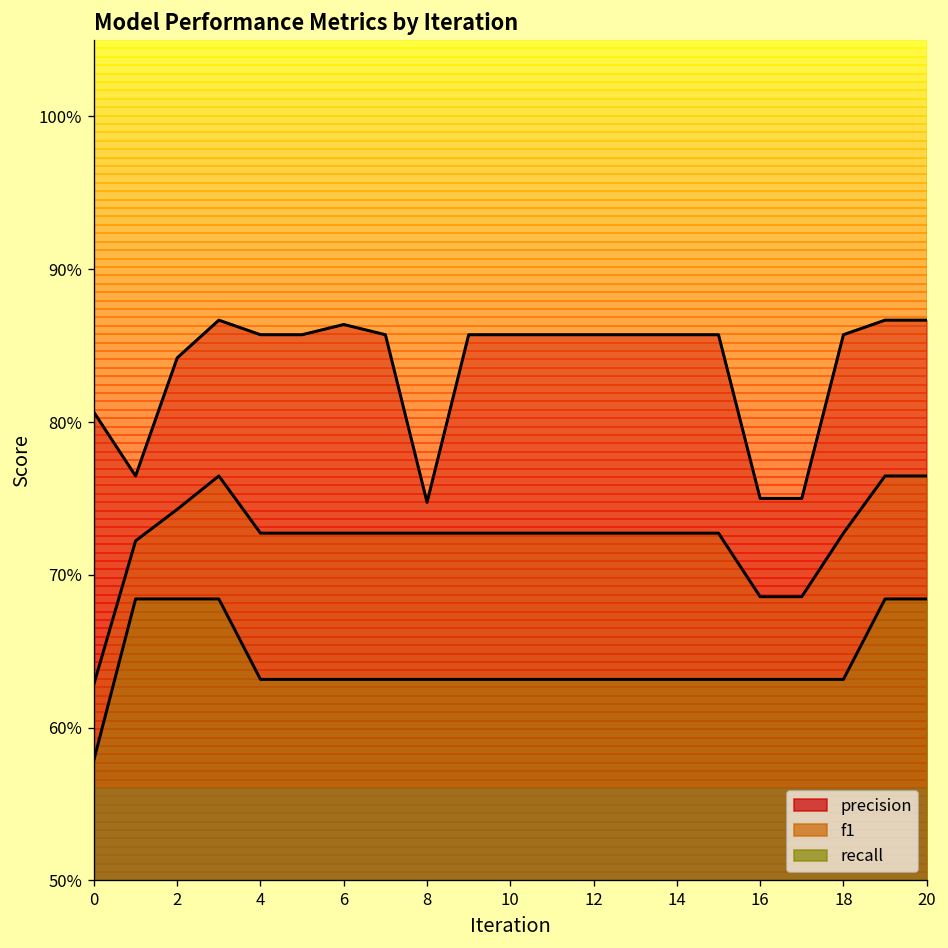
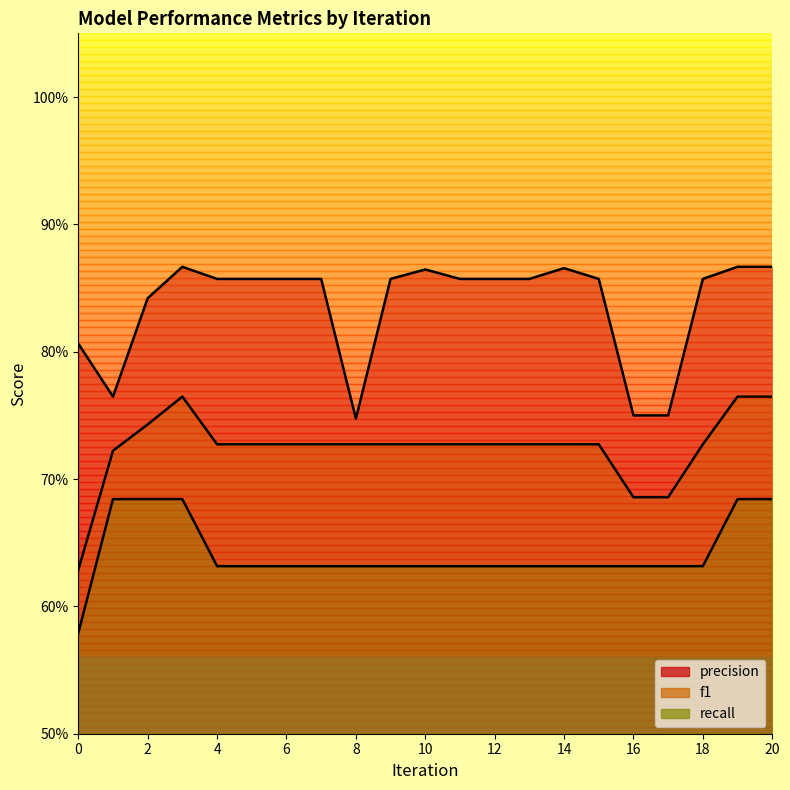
  {
    "precision": {
      "0": "80.6%",
      "2": "84.2%",
      "4": "85.7%",
-     "6": "86.4%",
+     "6": "85.7%",
      "8": "74.7%",
-     "10": "85.7%",
+     "10": "86.5%",
      "12": "85.7%",
-     "14": "85.7%",
+     "14": "86.6%",
      "16": "75.0%",
      "18": "85.7%",
      "20": "86.7%"
    }
  }
